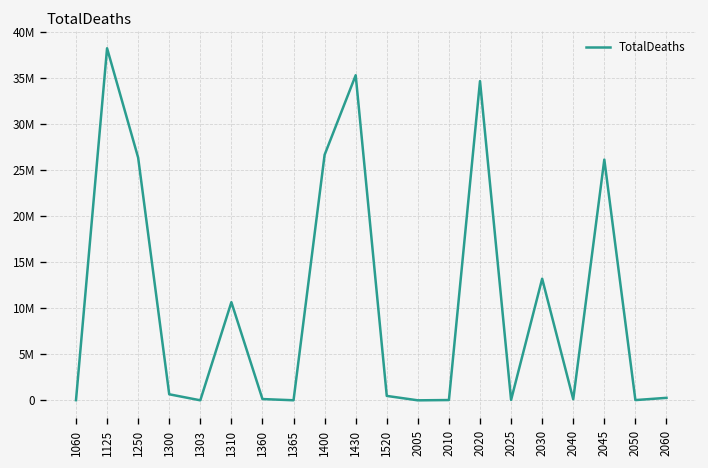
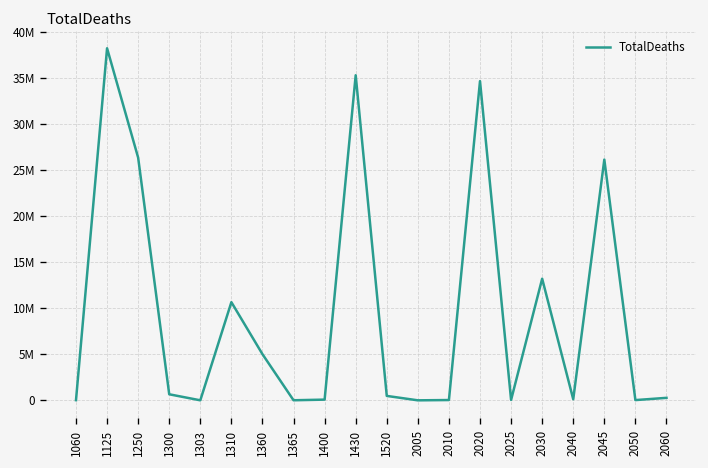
  {
    "1060": 0,
    "1125": 38000000,
    "1250": 26000000,
    "1300": 1000000,
    "1303": 0,
    "1310": 11000000,
-   "1360": 0,
+   "1360": 5000000,
    "1365": 0,
-   "1400": 27000000,
+   "1400": 0,
    "1430": 35000000,
    "1520": 0,
    "2005": 0,
    "2010": 0,
    "2020": 35000000,
    "2025": 0,
    "2030": 13000000,
    "2040": 0,
    "2045": 26000000,
    "2050": 0,
    "2060": 0
  }
